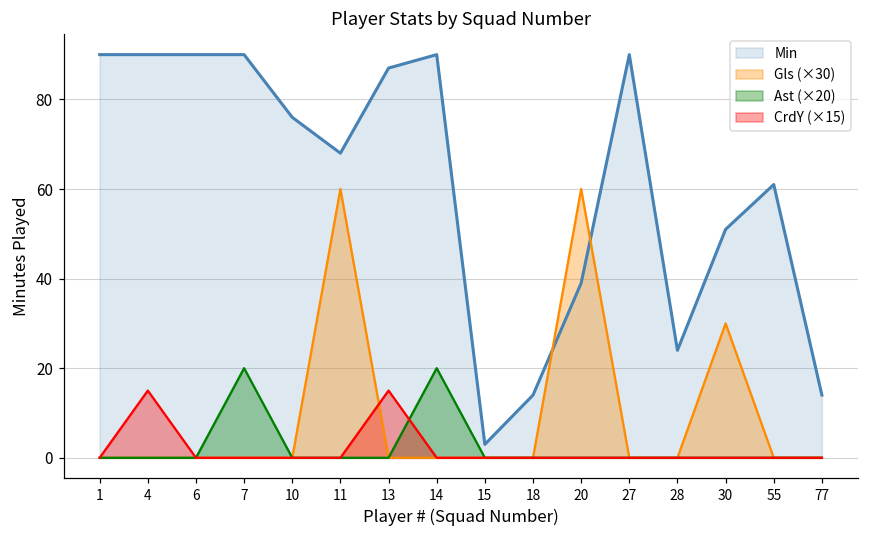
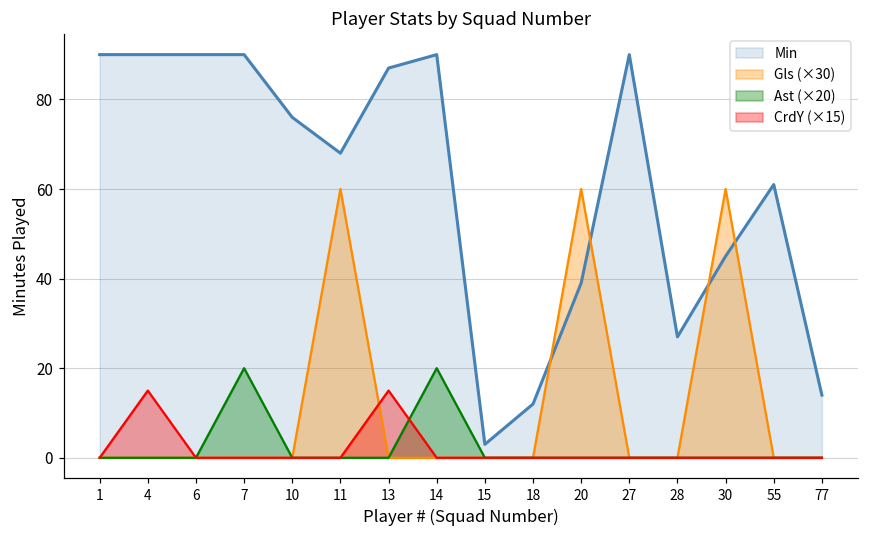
  {
    "Min": {
      "1": 90,
      "4": 90,
      "6": 90,
      "7": 90,
      "10": 76,
      "11": 68,
      "13": 87,
      "14": 90,
      "15": 3,
-     "18": 14,
+     "18": 12,
      "20": 39,
      "27": 90,
-     "28": 24,
-     "30": 51,
+     "28": 27,
+     "30": 45,
      "55": 61,
      "77": 14
    },
    "Gls (×30)": {
      "11": 60,
      "20": 60,
-     "30": 30
+     "30": 60
    },
    "Ast (×20)": {
      "7": 20,
      "14": 20
    },
    "CrdY (×15)": {
      "4": 15,
      "13": 15
    }
  }
